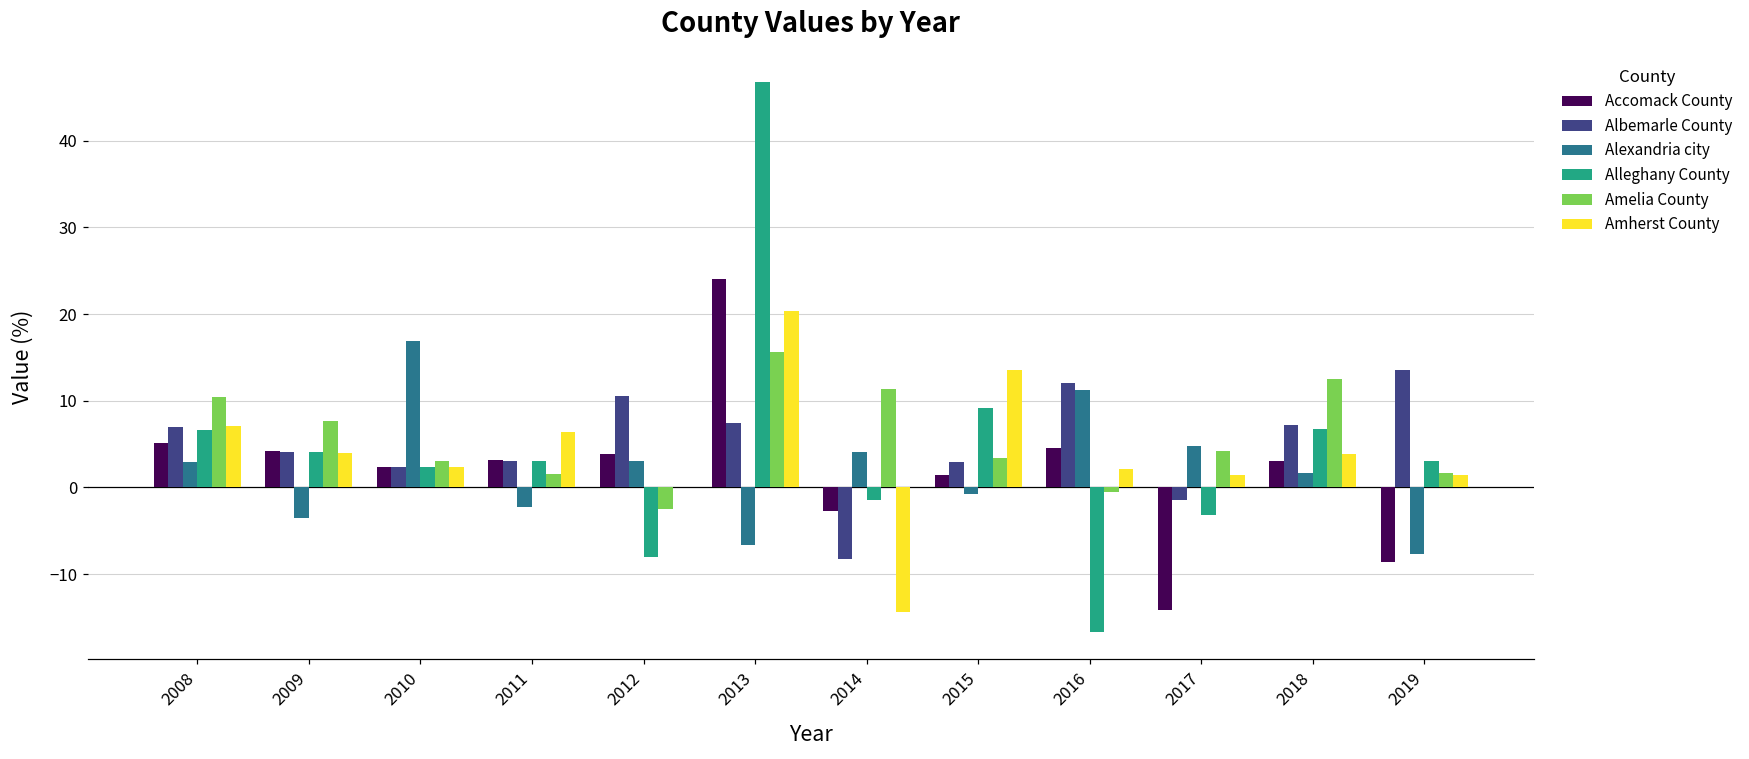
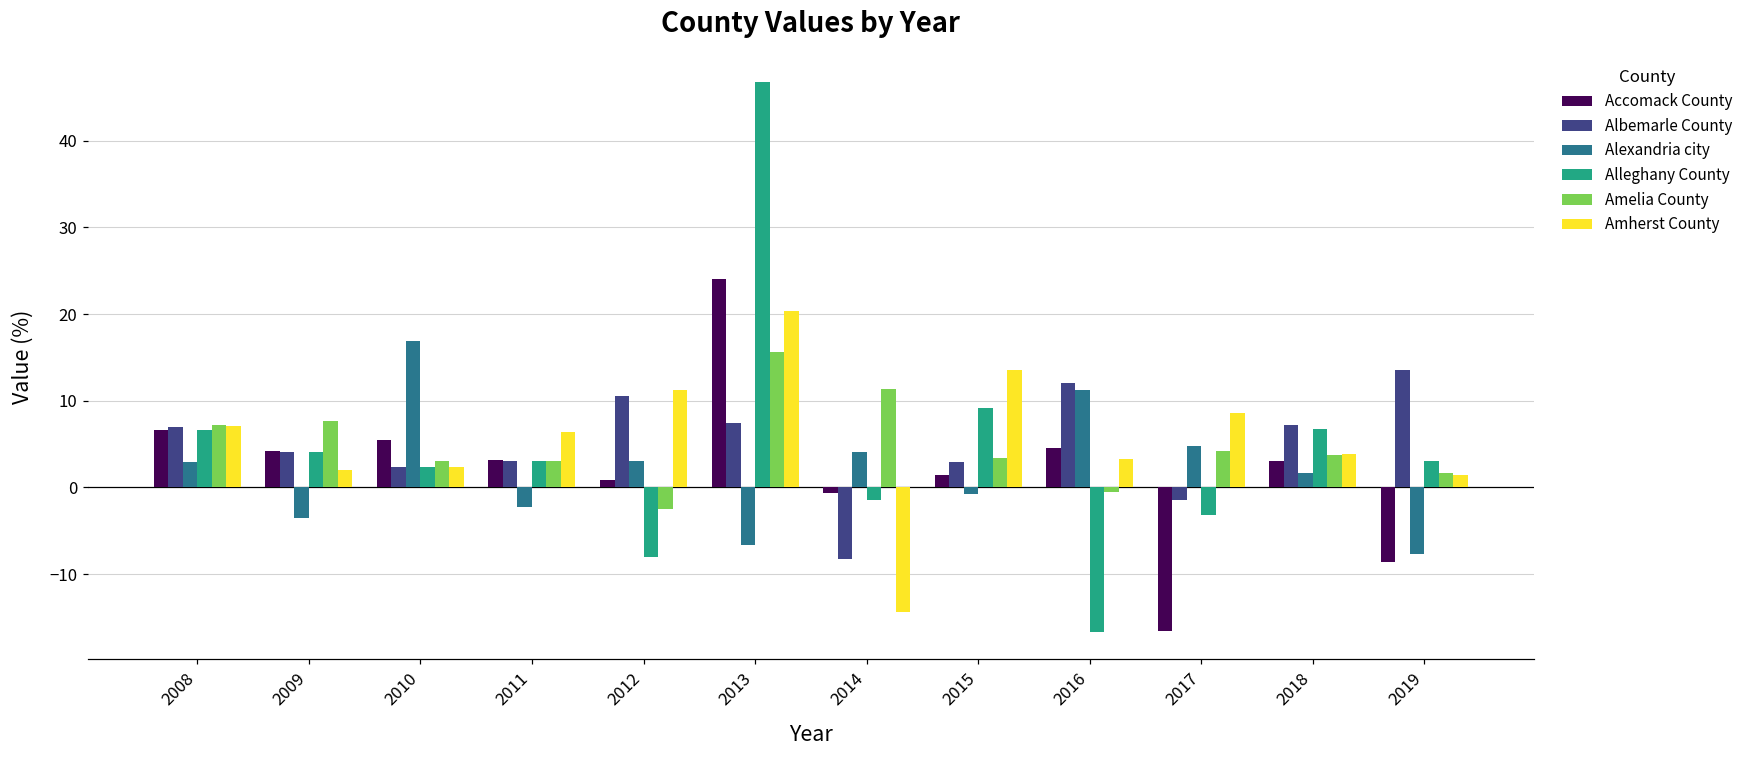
  {
    "Accomack County": {
-     "2008": 5,
+     "2008": 7,
      "2009": 4,
-     "2010": 2,
+     "2010": 5,
      "2011": 3,
-     "2012": 4,
+     "2012": 1,
      "2013": 24,
-     "2014": -3,
+     "2014": -1,
      "2015": 1,
      "2016": 5,
-     "2017": -14,
+     "2017": -16,
      "2018": 3,
      "2019": -9
    },
    "Amelia County": {
-     "2008": 10,
+     "2008": 7,
      "2009": 8,
      "2010": 3,
-     "2011": 2,
+     "2011": 3,
      "2012": -3,
      "2013": 16,
      "2014": 11,
      "2015": 3,
      "2016": -1,
      "2017": 4,
-     "2018": 13,
+     "2018": 4,
      "2019": 2
    },
    "Amherst County": {
      "2008": 7,
-     "2009": 4,
+     "2009": 2,
      "2010": 2,
      "2011": 6,
-     "2012": 0,
+     "2012": 11,
      "2013": 20,
      "2014": -14,
      "2015": 14,
-     "2016": 2,
-     "2017": 1,
+     "2016": 3,
+     "2017": 9,
      "2018": 4,
      "2019": 1
    }
  }
